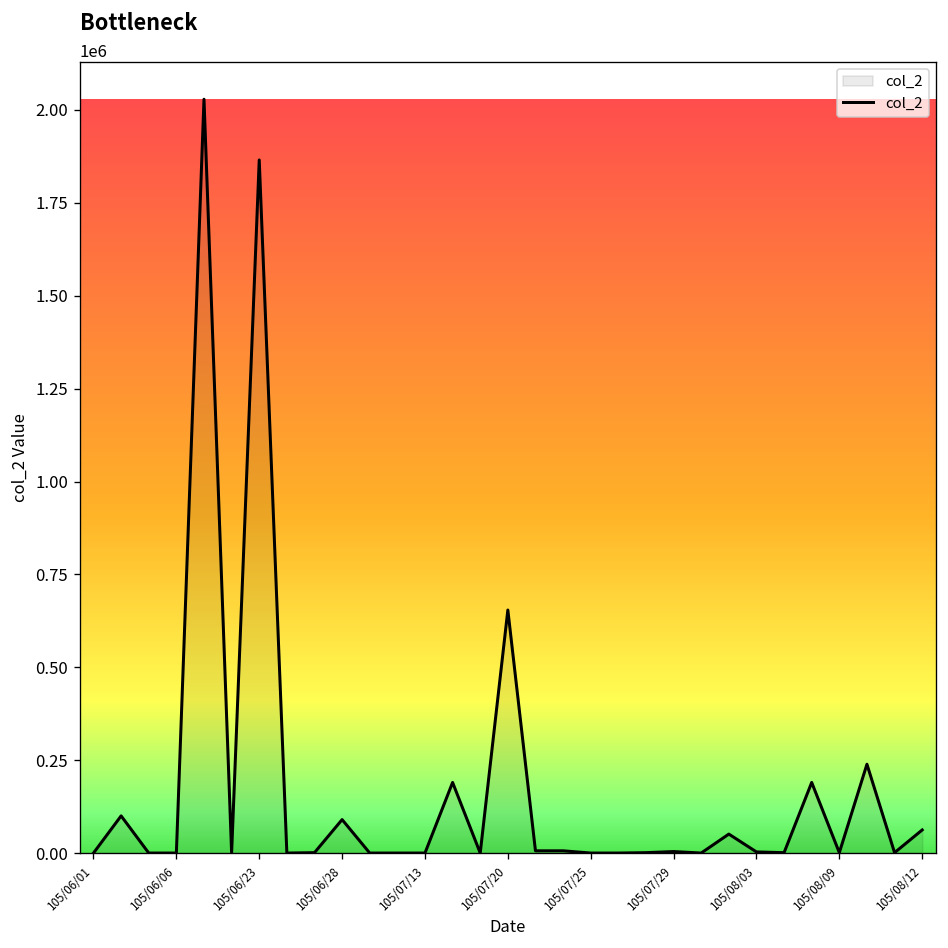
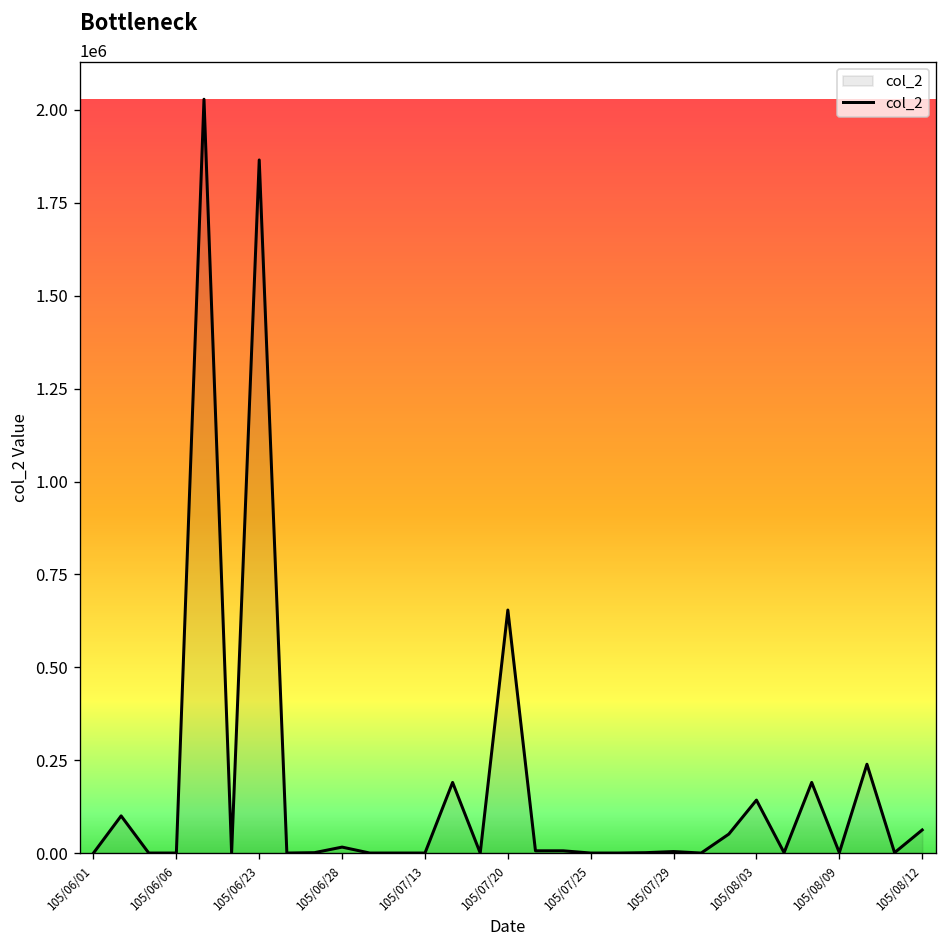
  {
    "105/06/01": 0,
    "105/06/06": 0,
    "105/06/23": 1870000,
-   "105/06/28": 90000,
+   "105/06/28": 20000,
    "105/07/13": 0,
    "105/07/20": 650000,
    "105/07/25": 0,
    "105/07/29": 0,
-   "105/08/03": 0,
+   "105/08/03": 140000,
    "105/08/09": 0,
    "105/08/12": 60000
  }
